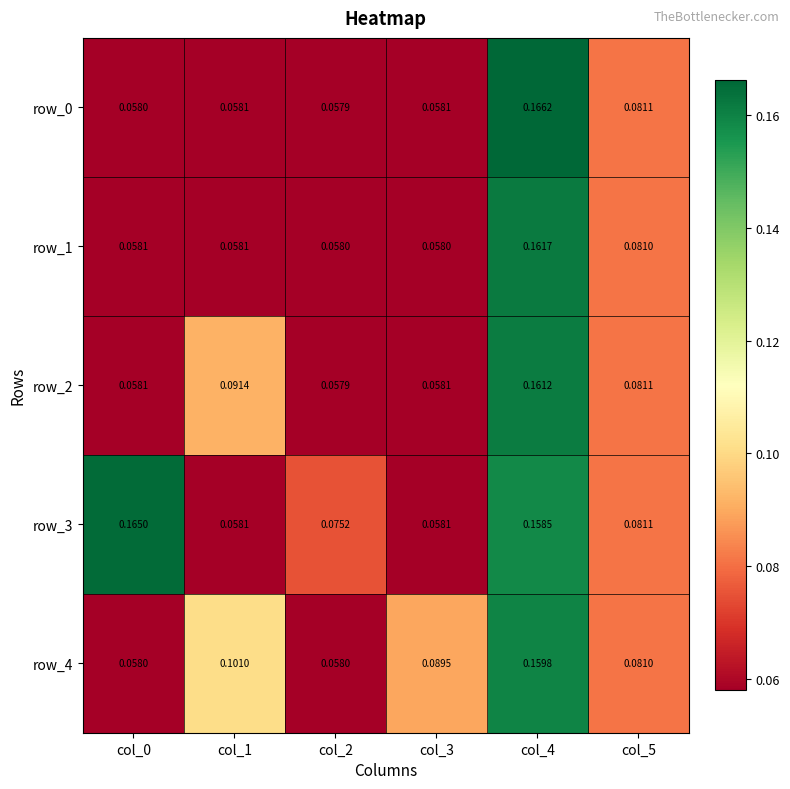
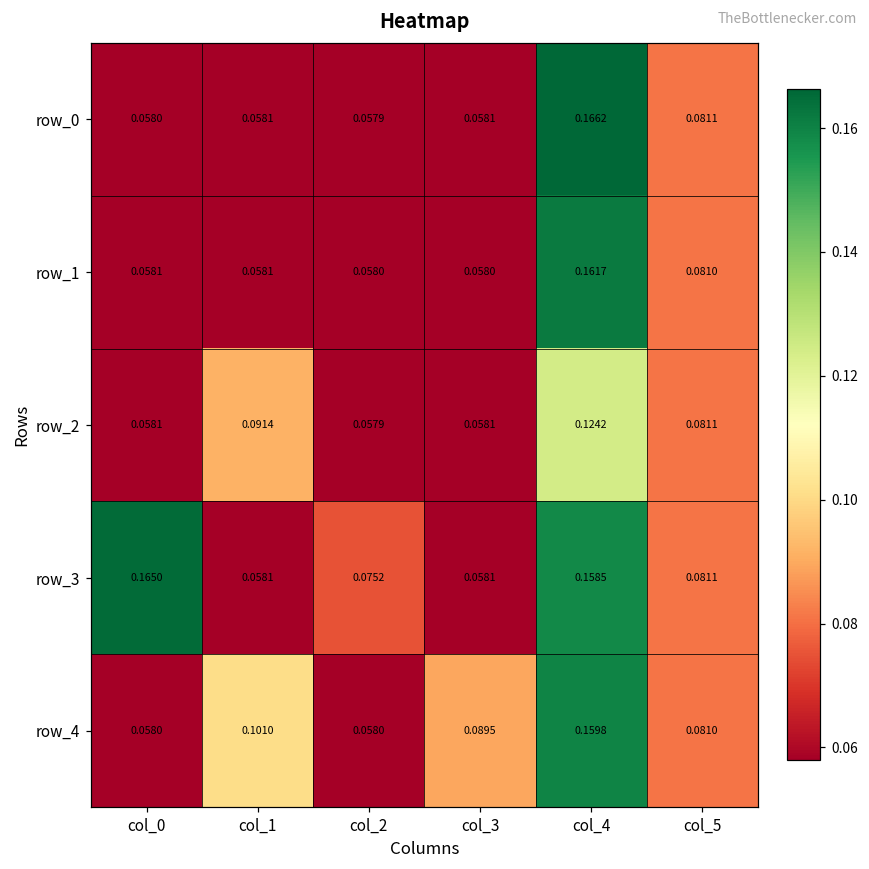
  {
    "row_0": {
      "col_0": 0.0580,
      "col_1": 0.0581,
      "col_2": 0.0579,
      "col_3": 0.0581,
      "col_4": 0.1662,
      "col_5": 0.0811
    },
    "row_1": {
      "col_0": 0.0581,
      "col_1": 0.0581,
      "col_2": 0.0580,
      "col_3": 0.0580,
      "col_4": 0.1617,
      "col_5": 0.0810
    },
    "row_2": {
      "col_0": 0.0581,
      "col_1": 0.0914,
      "col_2": 0.0579,
      "col_3": 0.0581,
-     "col_4": 0.1612,
+     "col_4": 0.1242,
      "col_5": 0.0811
    },
    "row_3": {
      "col_0": 0.1650,
      "col_1": 0.0581,
      "col_2": 0.0752,
      "col_3": 0.0581,
      "col_4": 0.1585,
      "col_5": 0.0811
    },
    "row_4": {
      "col_0": 0.0580,
      "col_1": 0.1010,
      "col_2": 0.0580,
      "col_3": 0.0895,
      "col_4": 0.1598,
      "col_5": 0.0810
    }
  }
